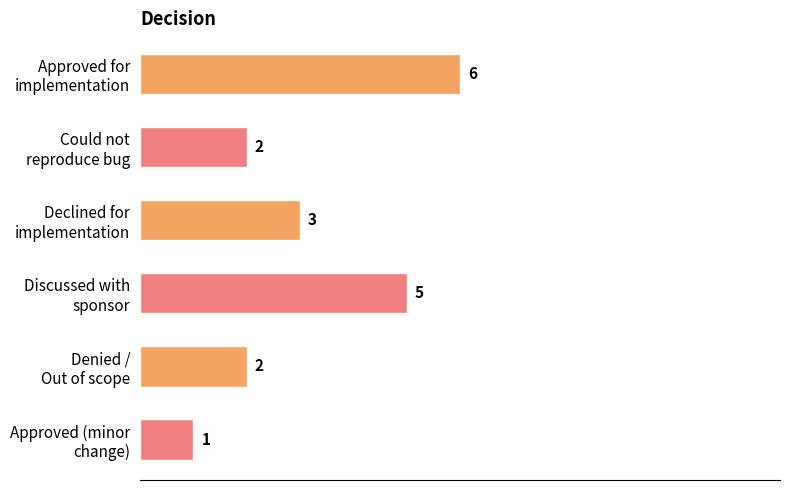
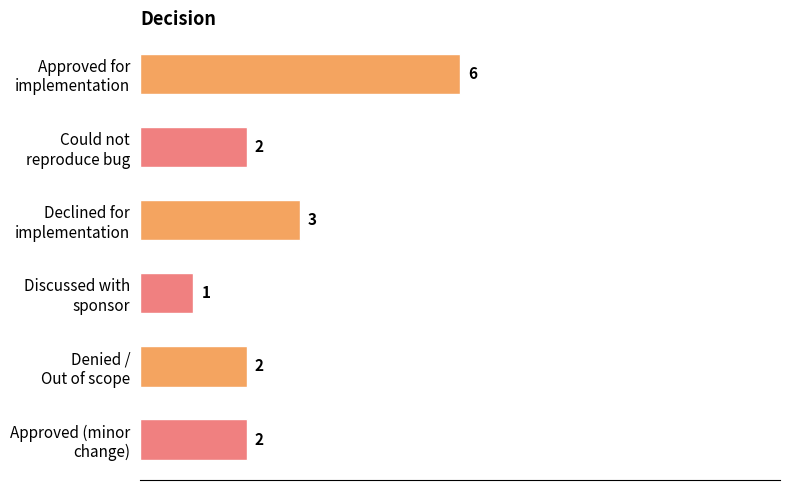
  {
    "Approved for implementation": 6,
    "Could not reproduce bug": 2,
    "Declined for implementation": 3,
-   "Discussed with sponsor": 5,
+   "Discussed with sponsor": 1,
    "Denied / Out of scope": 2,
-   "Approved (minor change)": 1
+   "Approved (minor change)": 2
  }
